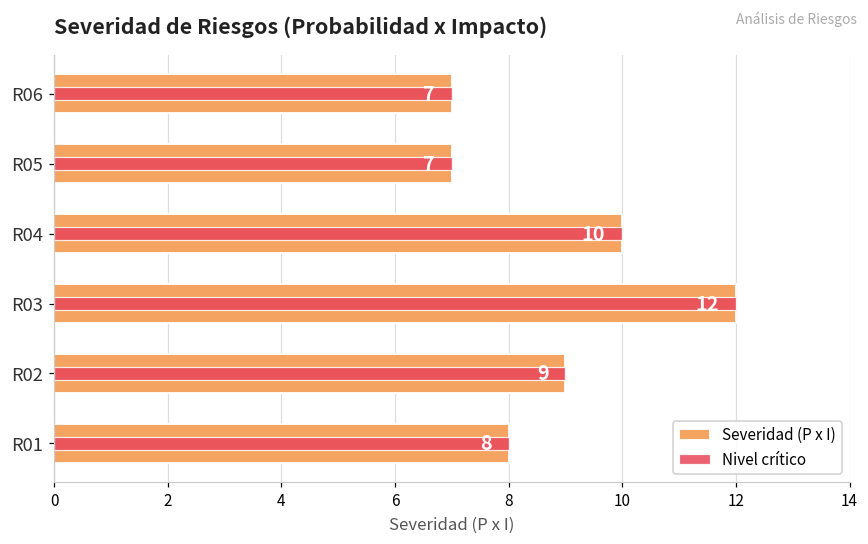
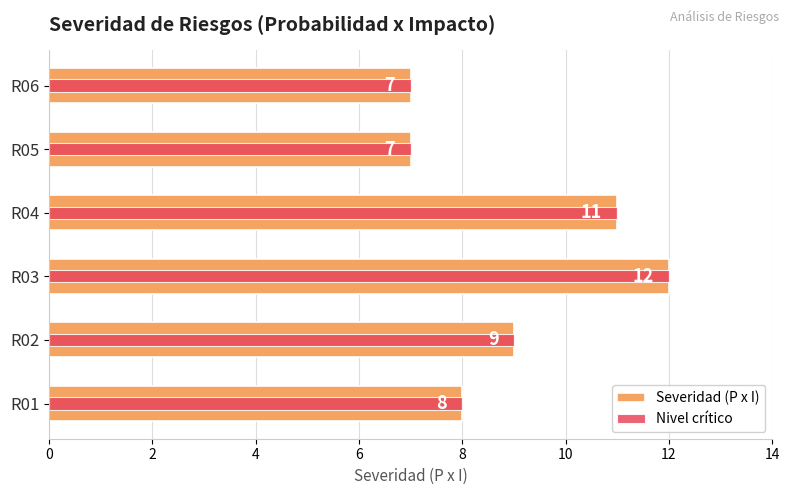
  {
    "Severidad (P x I)": {
-     "R04": 10
+     "R04": 11
    }
  }
